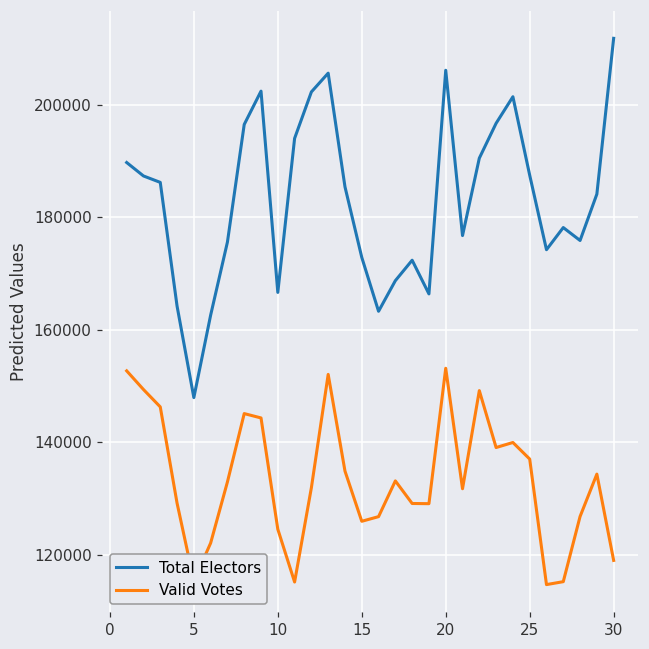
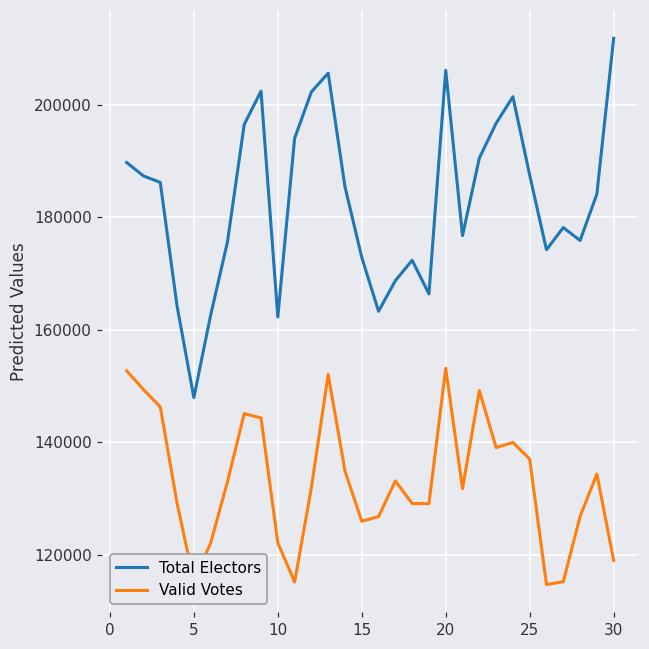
  {
    "Total Electors": {
      "5": 148000,
-     "10": 167000,
+     "10": 162000,
      "15": 173000,
      "20": 206000,
      "25": 187000,
      "30": 212000
    },
    "Valid Votes": {
-     "10": 125000,
+     "10": 122000,
      "15": 126000,
      "20": 153000,
      "25": 137000,
      "30": 119000
    }
  }
